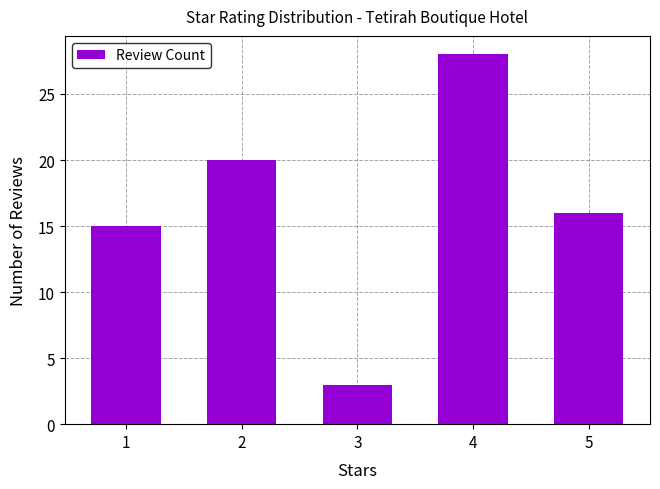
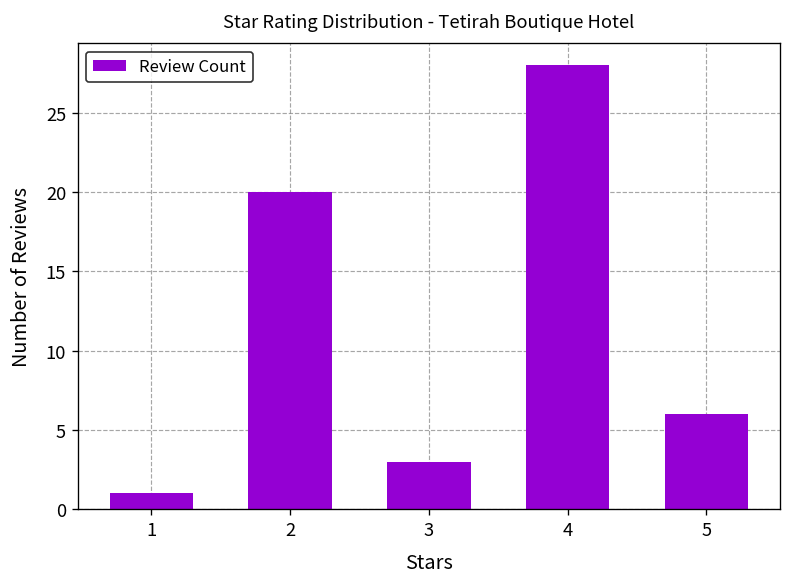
  {
-   "1": 15,
+   "1": 1,
    "2": 20,
    "3": 3,
    "4": 28,
-   "5": 16
+   "5": 6
  }
